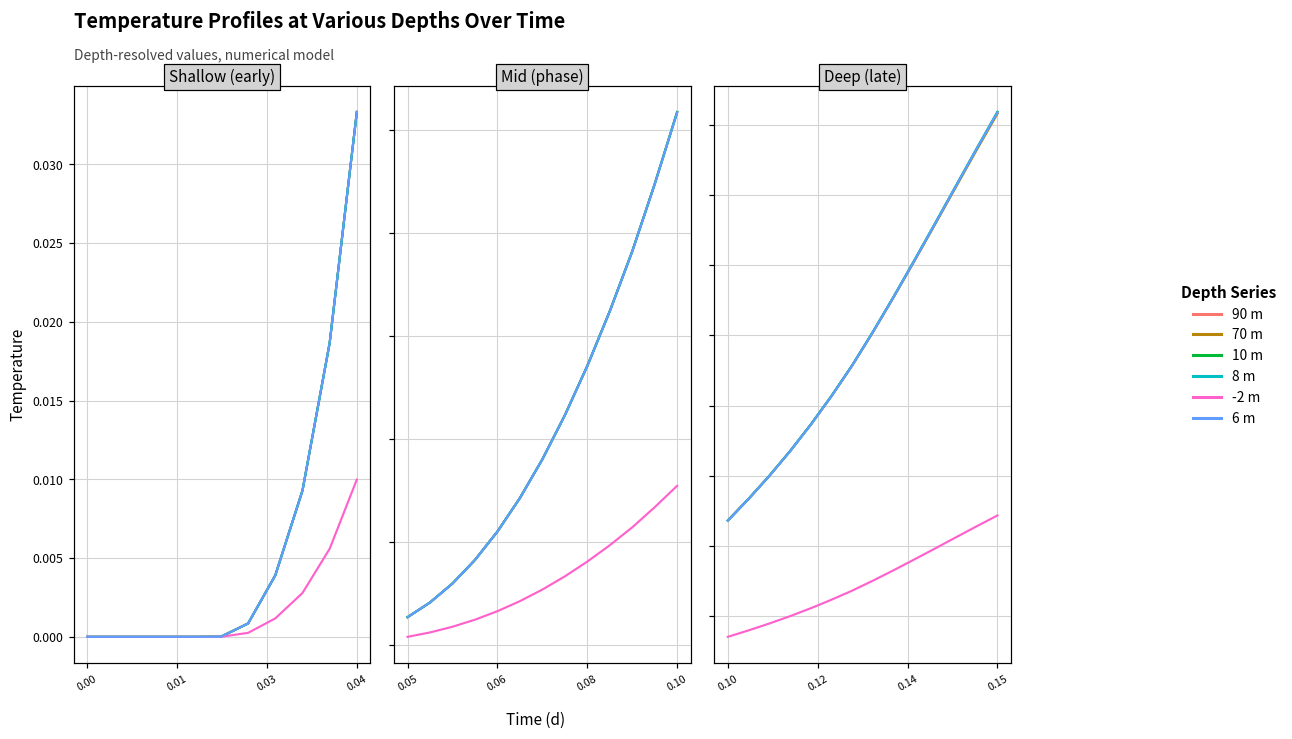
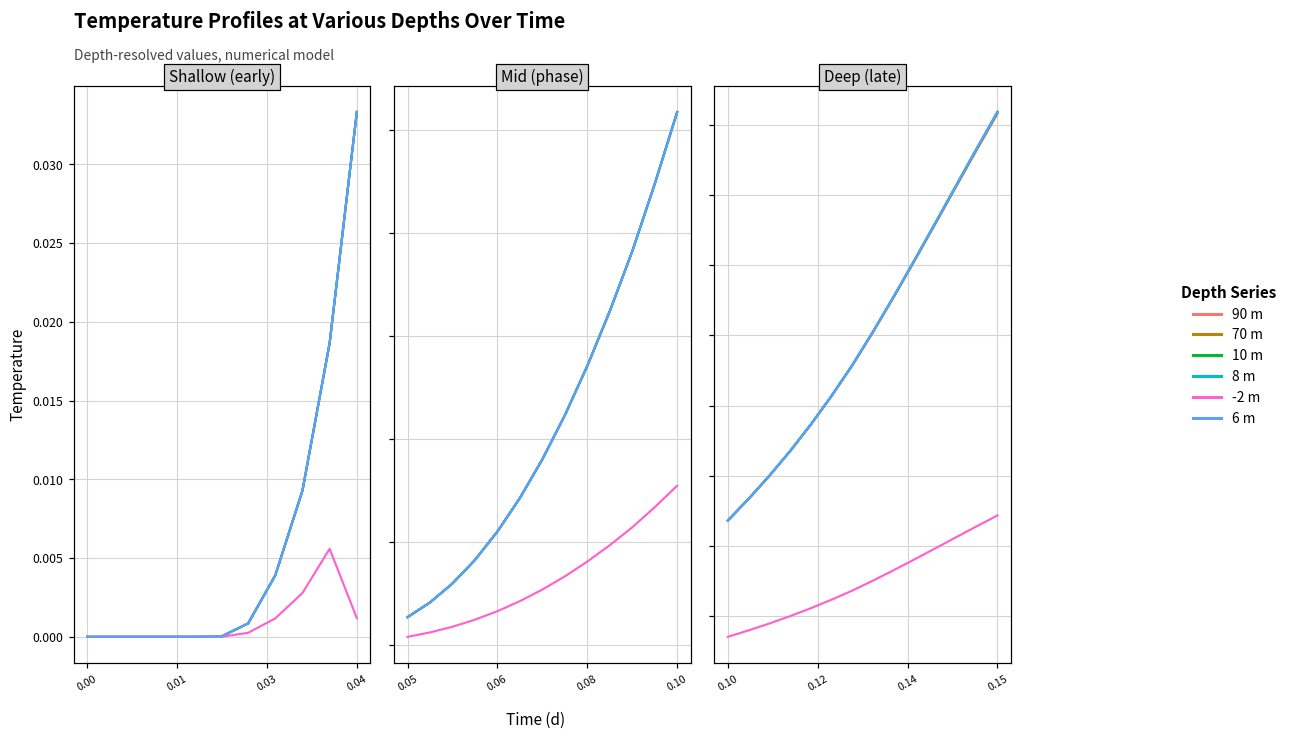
  {
    "Shallow (early)": {
      "6 m": {
        "0.04": 0.0333
      },
      "-2 m": {
-       "0.04": 0.0100
+       "0.04": 0.0012
      }
    }
  }
